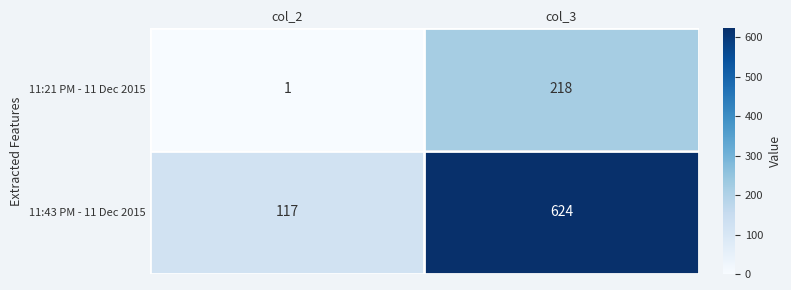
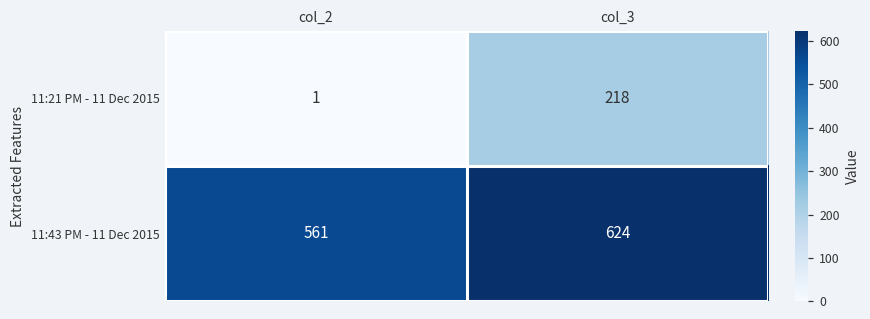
  {
    "11:21 PM - 11 Dec 2015": {
      "col_2": 1,
      "col_3": 218
    },
    "11:43 PM - 11 Dec 2015": {
-     "col_2": 117,
+     "col_2": 561,
      "col_3": 624
    }
  }
